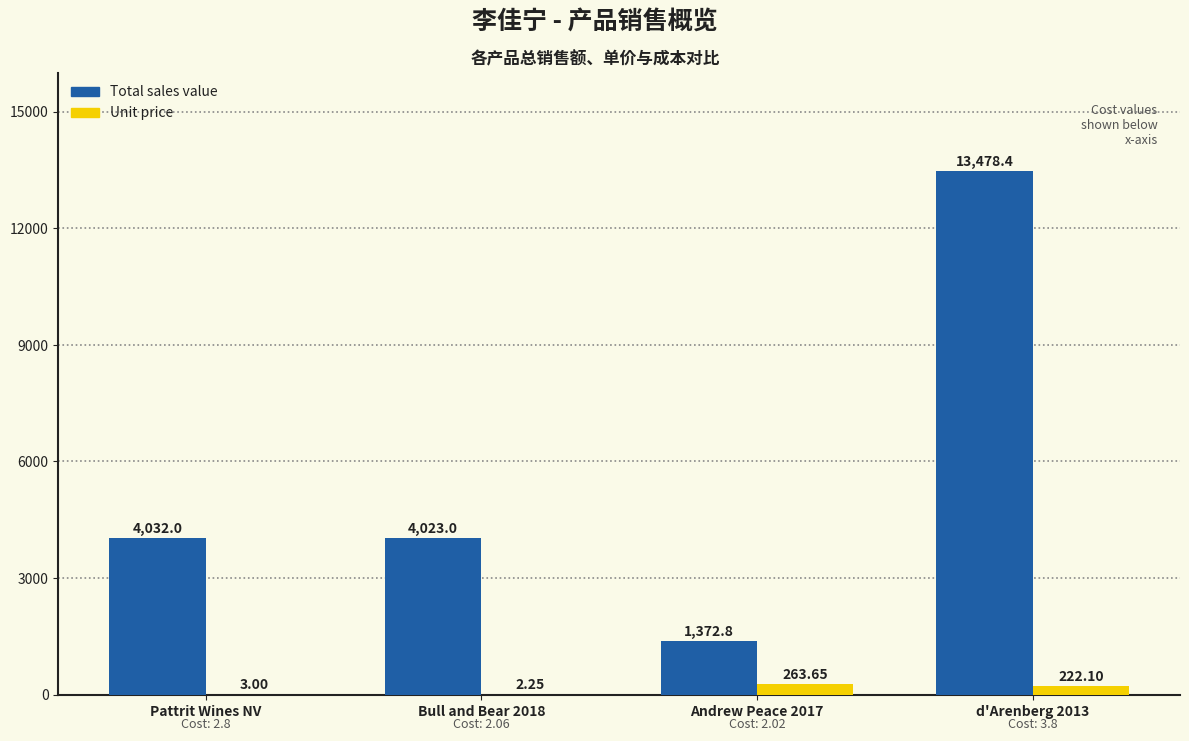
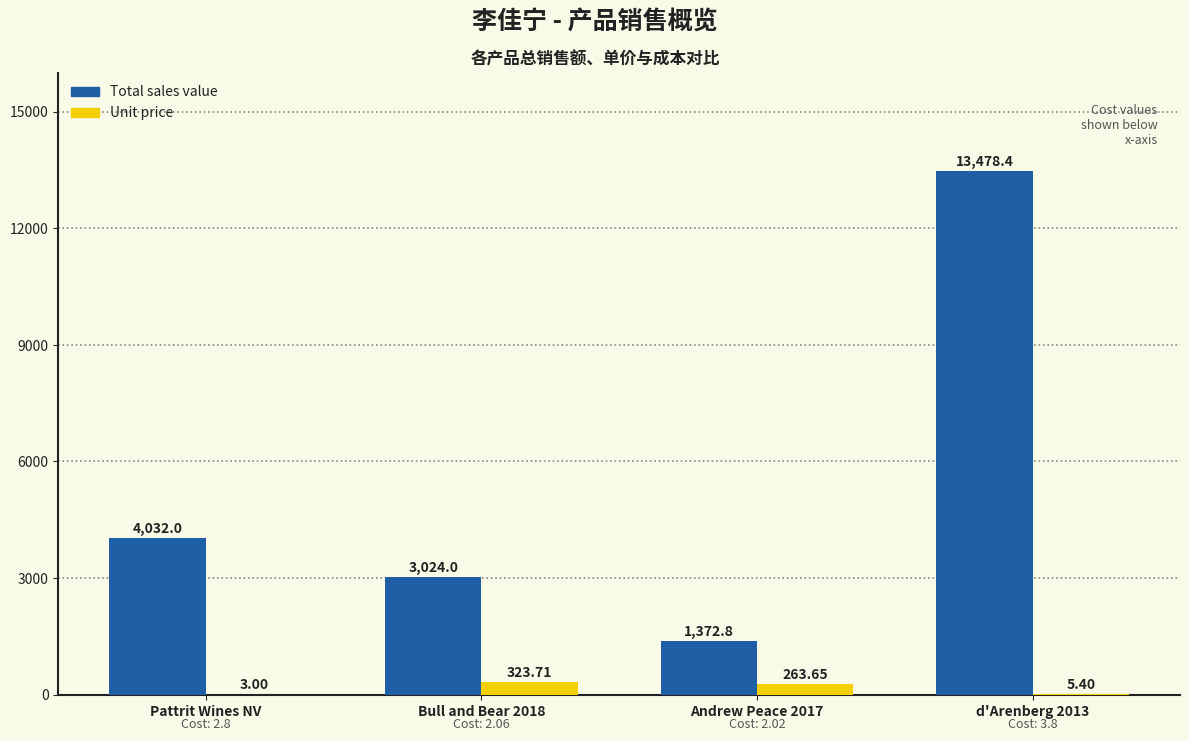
  {
    "Total sales value": {
      "Pattrit Wines NV": "4,032.0",
-     "Bull and Bear 2018": "4,023.0",
+     "Bull and Bear 2018": "3,024.0",
      "Andrew Peace 2017": "1,372.8",
      "d'Arenberg 2013": "13,478.4"
    },
    "Unit price": {
      "Pattrit Wines NV": "3.00",
-     "Bull and Bear 2018": "2.25",
+     "Bull and Bear 2018": "323.71",
      "Andrew Peace 2017": "263.65",
-     "d'Arenberg 2013": "222.10"
+     "d'Arenberg 2013": "5.40"
    }
  }
